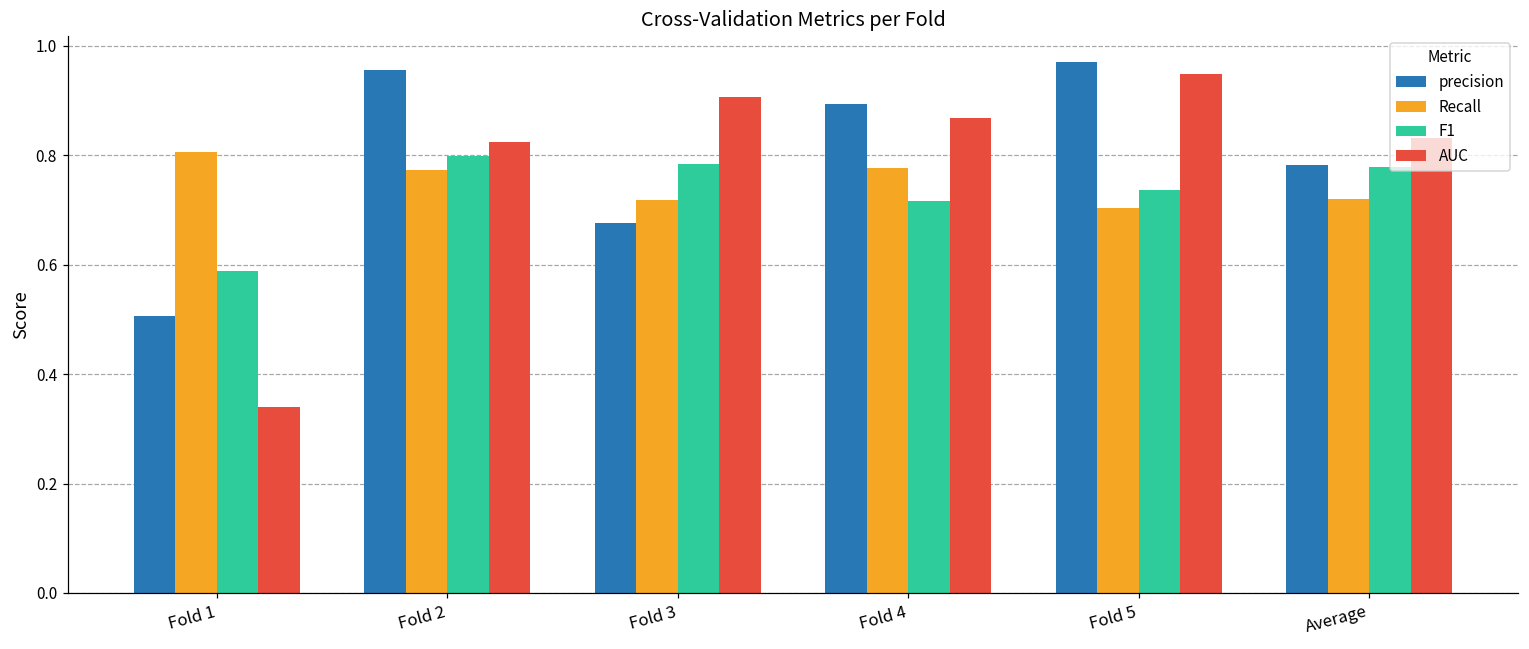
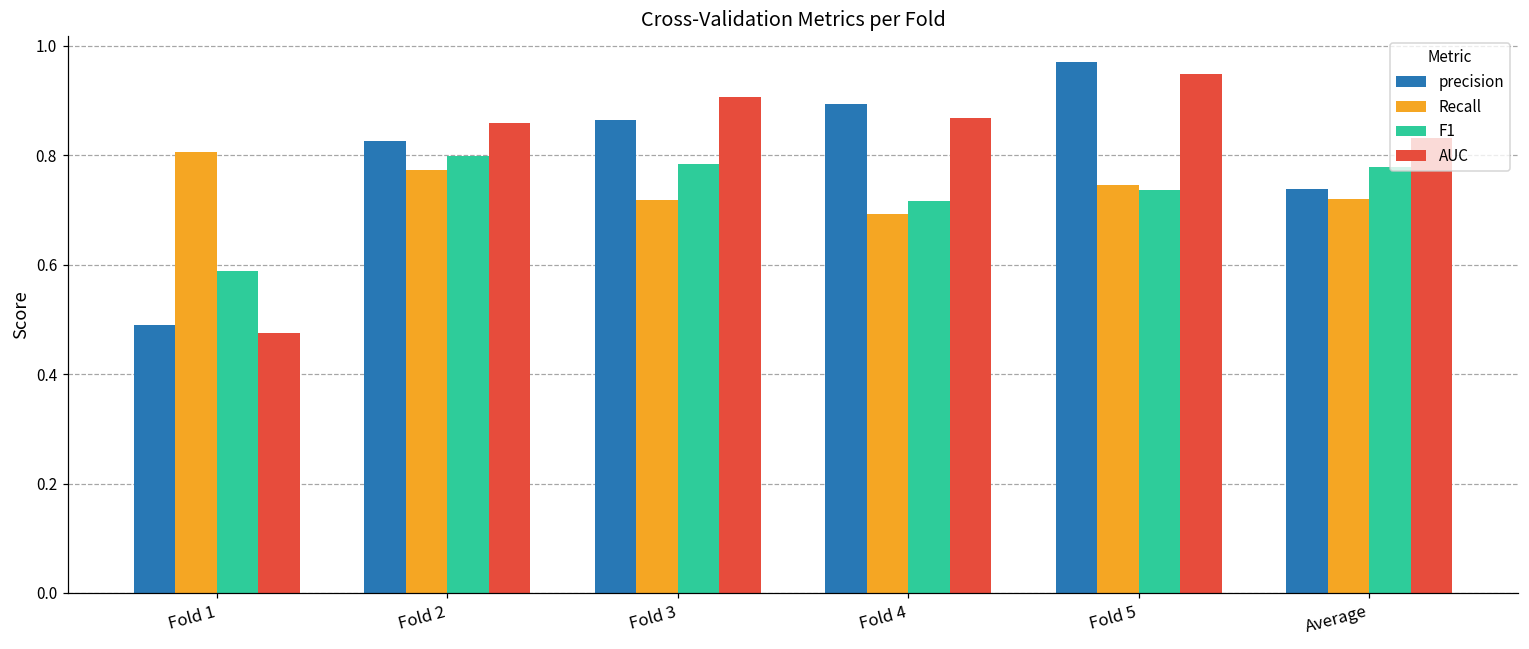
  {
    "precision": {
-     "Fold 1": 0.51,
-     "Fold 2": 0.96,
-     "Fold 3": 0.68,
+     "Fold 1": 0.49,
+     "Fold 2": 0.83,
+     "Fold 3": 0.86,
      "Fold 4": 0.89,
      "Fold 5": 0.97,
-     "Average": 0.78
+     "Average": 0.74
    },
    "Recall": {
      "Fold 1": 0.81,
      "Fold 2": 0.77,
      "Fold 3": 0.72,
-     "Fold 4": 0.78,
-     "Fold 5": 0.70,
+     "Fold 4": 0.69,
+     "Fold 5": 0.74,
      "Average": 0.72
    },
    "F1": {
      "Fold 1": 0.59,
      "Fold 2": 0.80,
      "Fold 3": 0.78,
      "Fold 4": 0.72,
      "Fold 5": 0.74,
      "Average": 0.78
    },
    "AUC": {
-     "Fold 1": 0.34,
-     "Fold 2": 0.82,
+     "Fold 1": 0.48,
+     "Fold 2": 0.86,
      "Fold 3": 0.91,
      "Fold 4": 0.87,
      "Fold 5": 0.95
    }
  }
